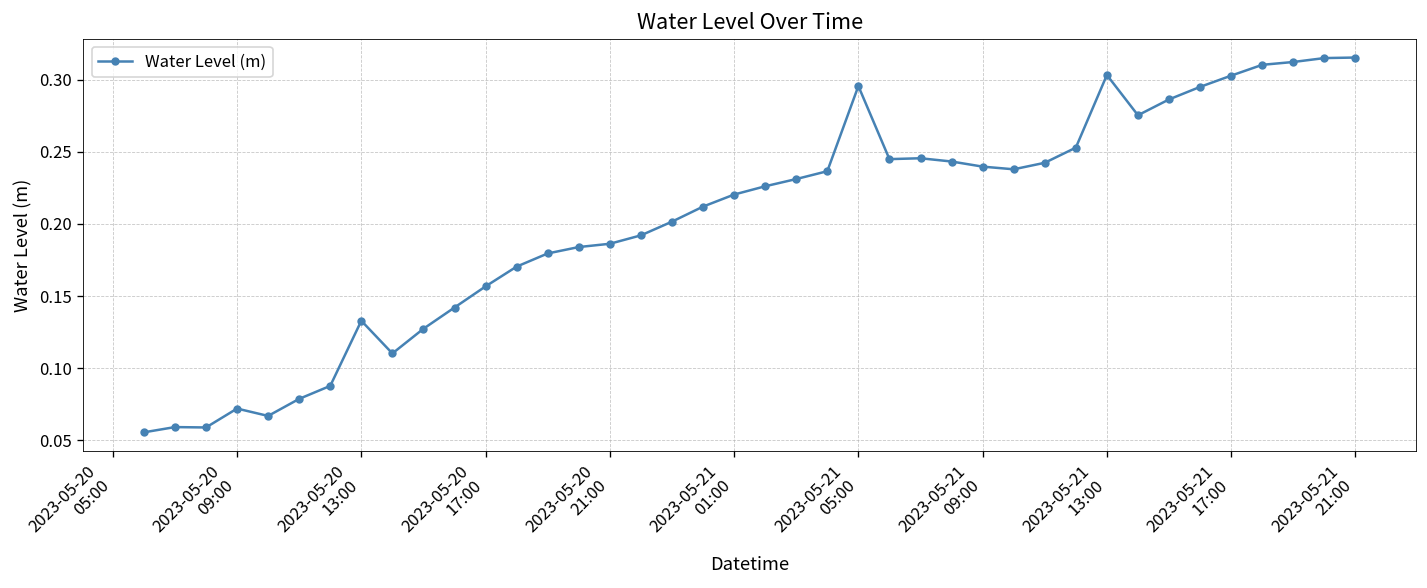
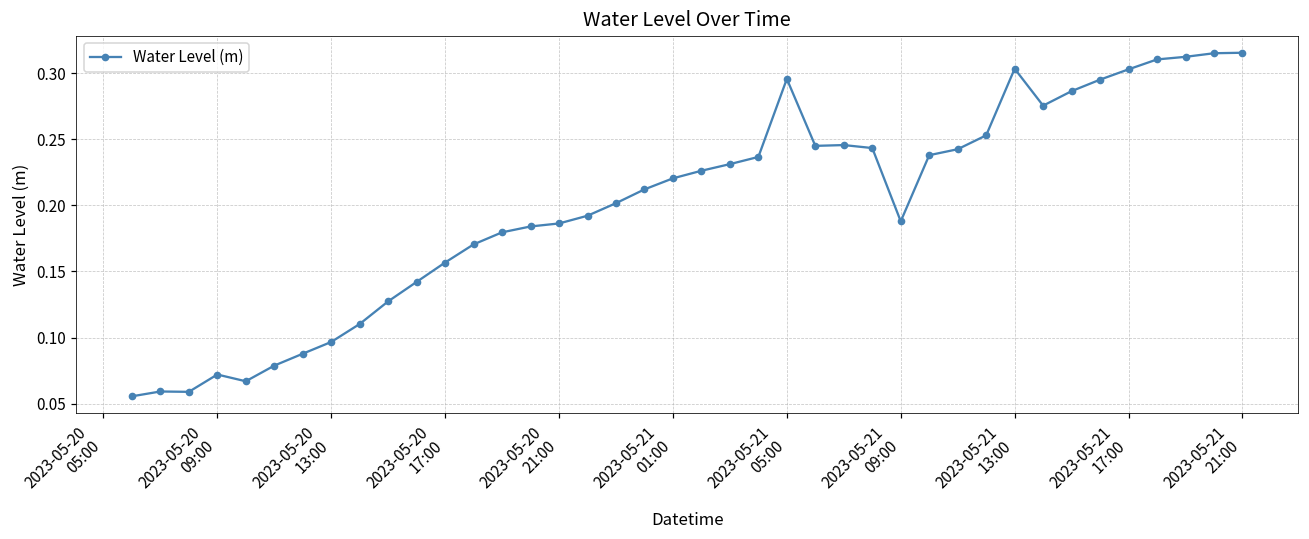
  {
    "2023-05-20 09:00": 0.072,
-   "2023-05-20 13:00": 0.133,
+   "2023-05-20 13:00": 0.097,
    "2023-05-20 17:00": 0.157,
    "2023-05-20 21:00": 0.186,
    "2023-05-21 01:00": 0.220,
    "2023-05-21 05:00": 0.296,
-   "2023-05-21 09:00": 0.240,
+   "2023-05-21 09:00": 0.188,
    "2023-05-21 13:00": 0.303,
    "2023-05-21 17:00": 0.303,
    "2023-05-21 21:00": 0.315
  }
